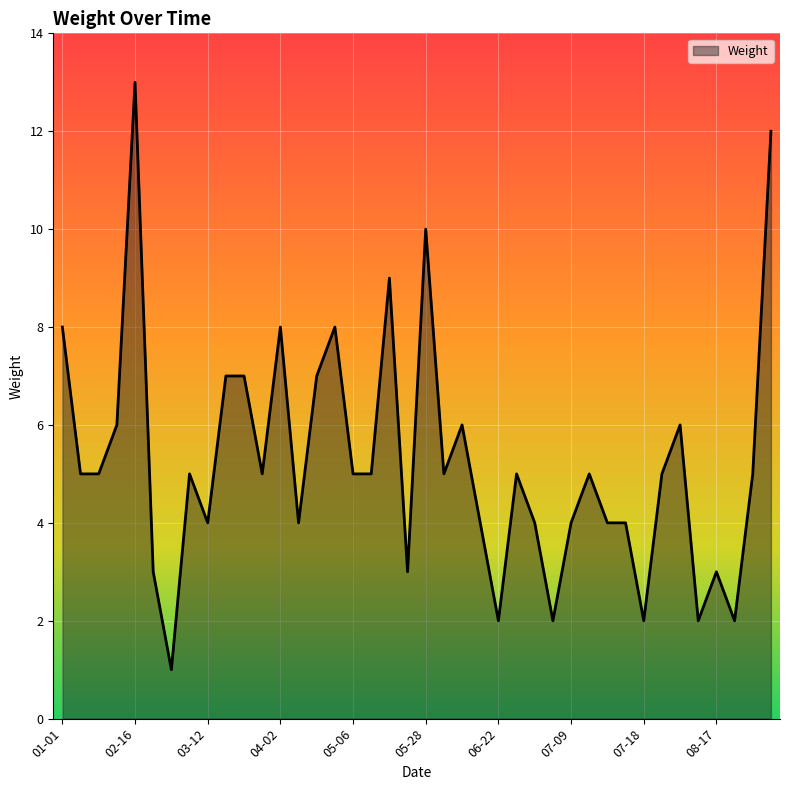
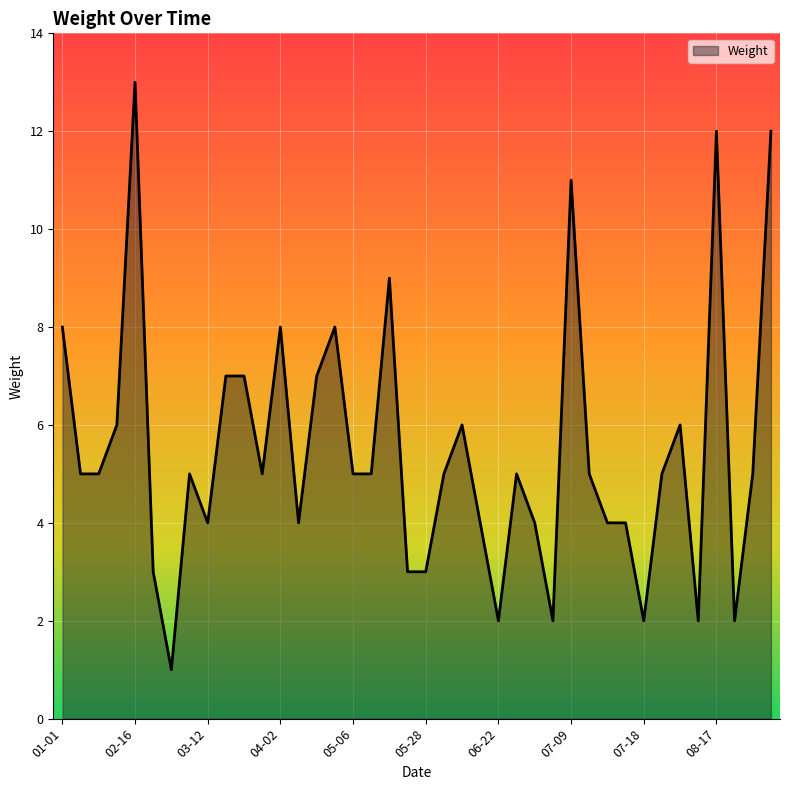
  {
    "01-01": 8,
    "02-16": 13,
    "03-12": 4,
    "04-02": 8,
    "05-06": 5,
-   "05-28": 10,
+   "05-28": 3,
    "06-22": 2,
-   "07-09": 4,
+   "07-09": 11,
    "07-18": 2,
-   "08-17": 3
+   "08-17": 12
  }
